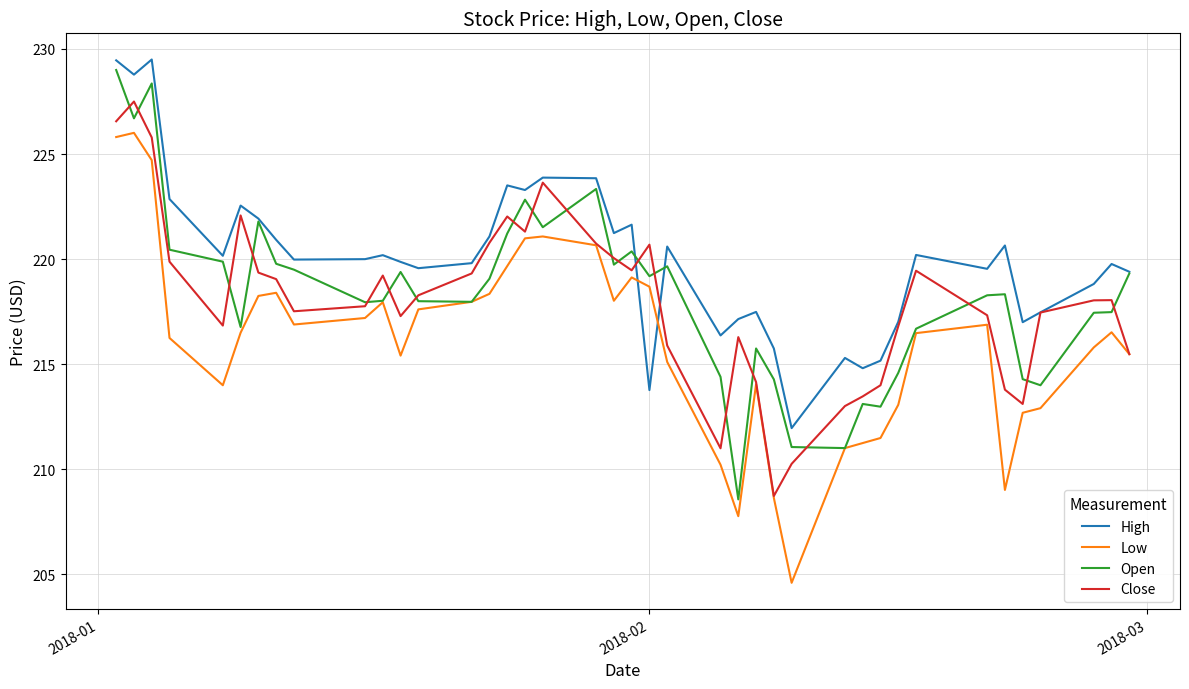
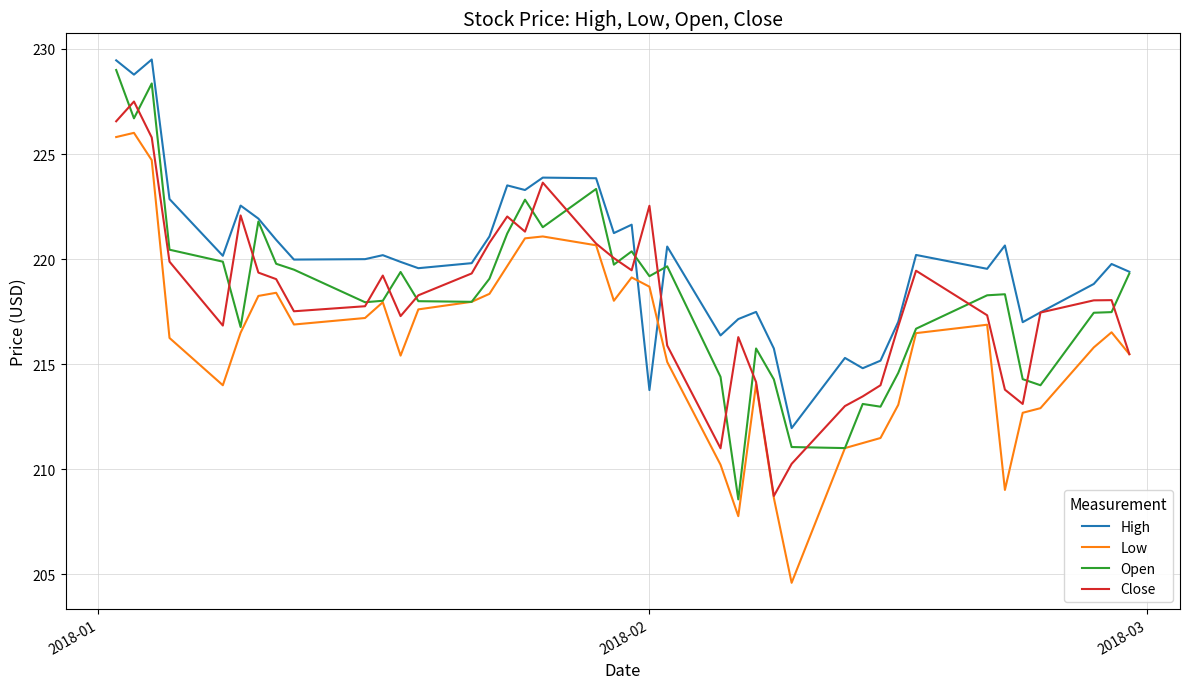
  {
    "High": {
      "2018-02": 213.8
    },
    "Low": {
      "2018-02": 218.7
    },
    "Open": {
      "2018-02": 219.2
    },
    "Close": {
-     "2018-02": 220.7
+     "2018-02": 222.5
    }
  }
